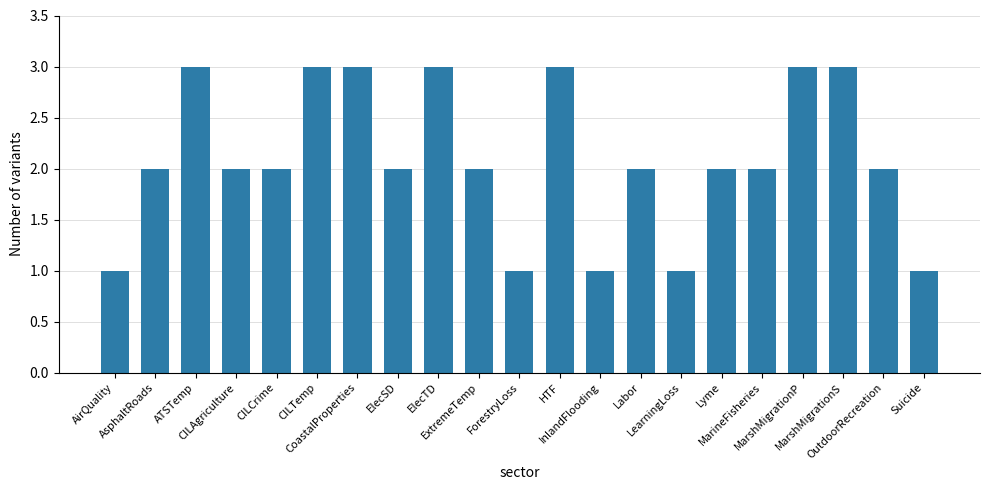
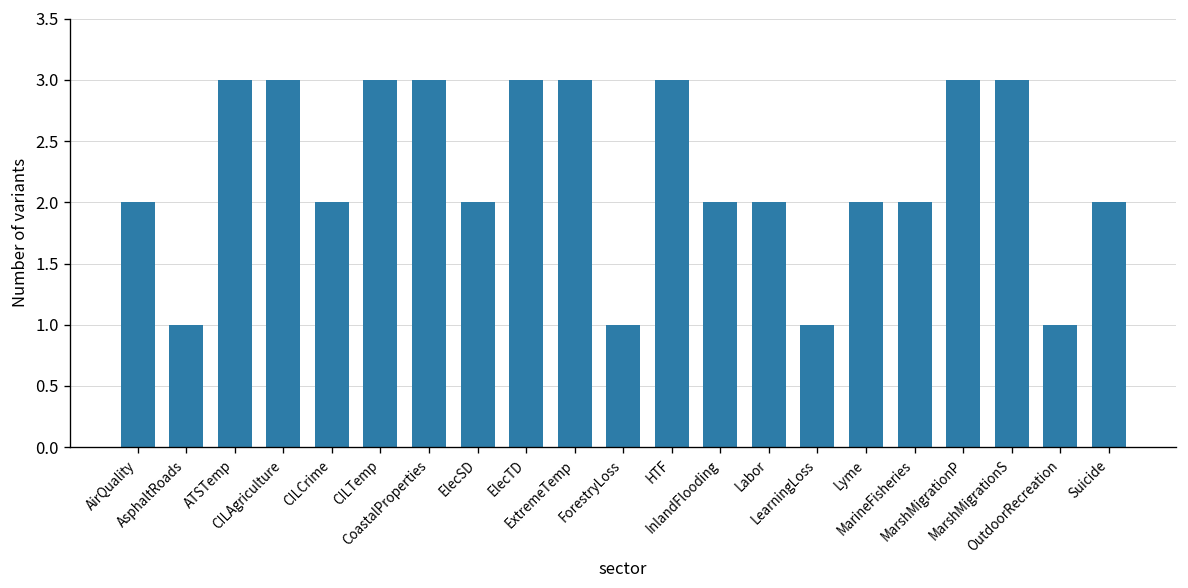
  {
-   "AirQuality": 1,
-   "AsphaltRoads": 2,
+   "AirQuality": 2,
+   "AsphaltRoads": 1,
    "ATSTemp": 3,
-   "CILAgriculture": 2,
+   "CILAgriculture": 3,
    "CILCrime": 2,
    "CILTemp": 3,
    "CoastalProperties": 3,
    "ElecSD": 2,
    "ElecTD": 3,
-   "ExtremeTemp": 2,
+   "ExtremeTemp": 3,
    "ForestryLoss": 1,
    "HTF": 3,
-   "InlandFlooding": 1,
+   "InlandFlooding": 2,
    "Labor": 2,
    "LearningLoss": 1,
    "Lyme": 2,
    "MarineFisheries": 2,
    "MarshMigrationP": 3,
    "MarshMigrationS": 3,
-   "OutdoorRecreation": 2,
-   "Suicide": 1
+   "OutdoorRecreation": 1,
+   "Suicide": 2
  }
